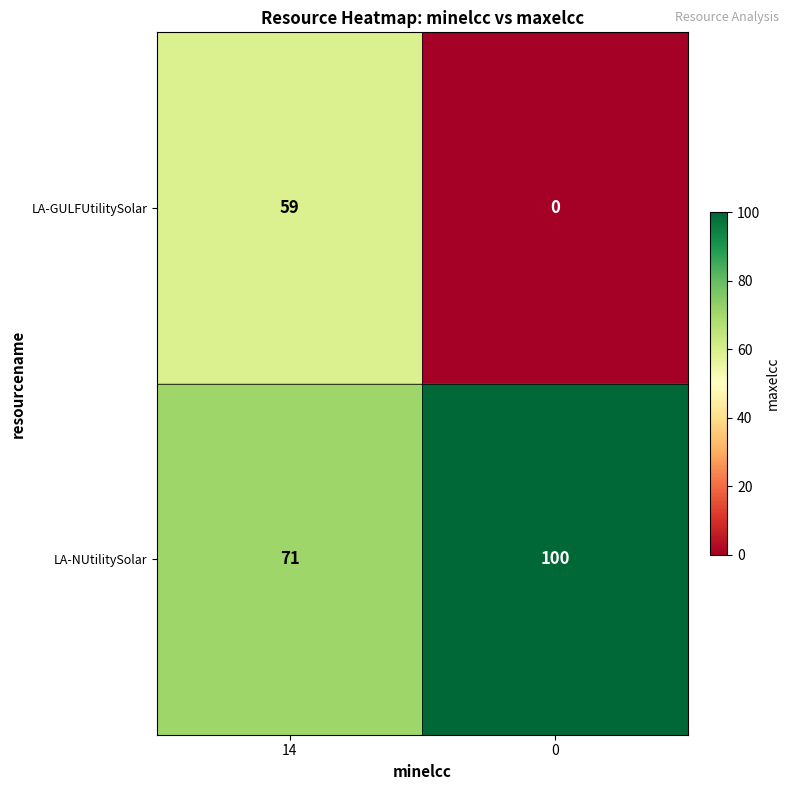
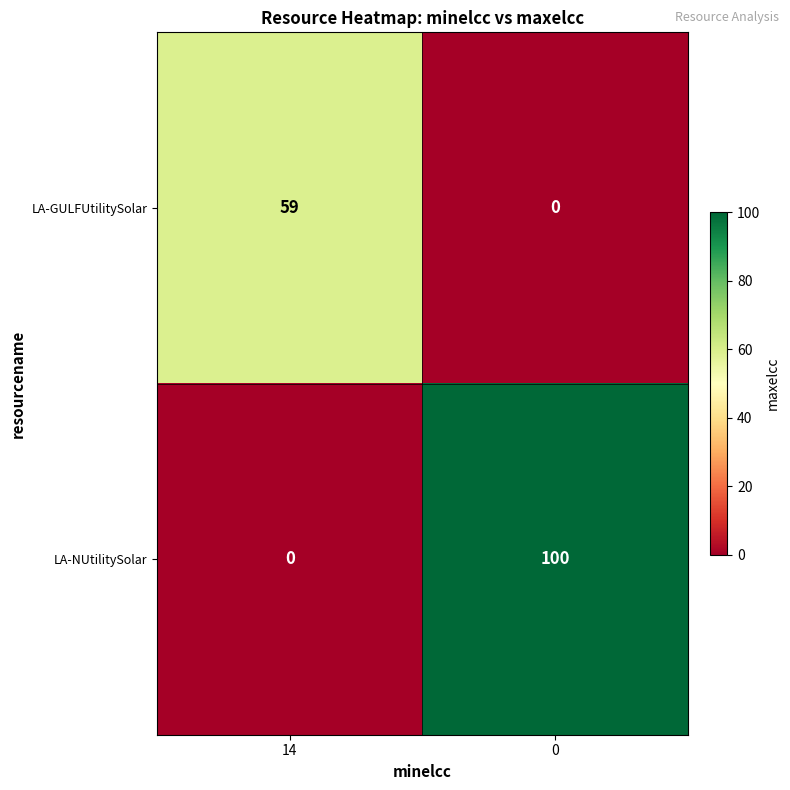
  {
    "LA-GULFUtilitySolar": {
      "14": 59,
      "0": 0
    },
    "LA-NUtilitySolar": {
-     "14": 71,
+     "14": 0,
      "0": 100
    }
  }
